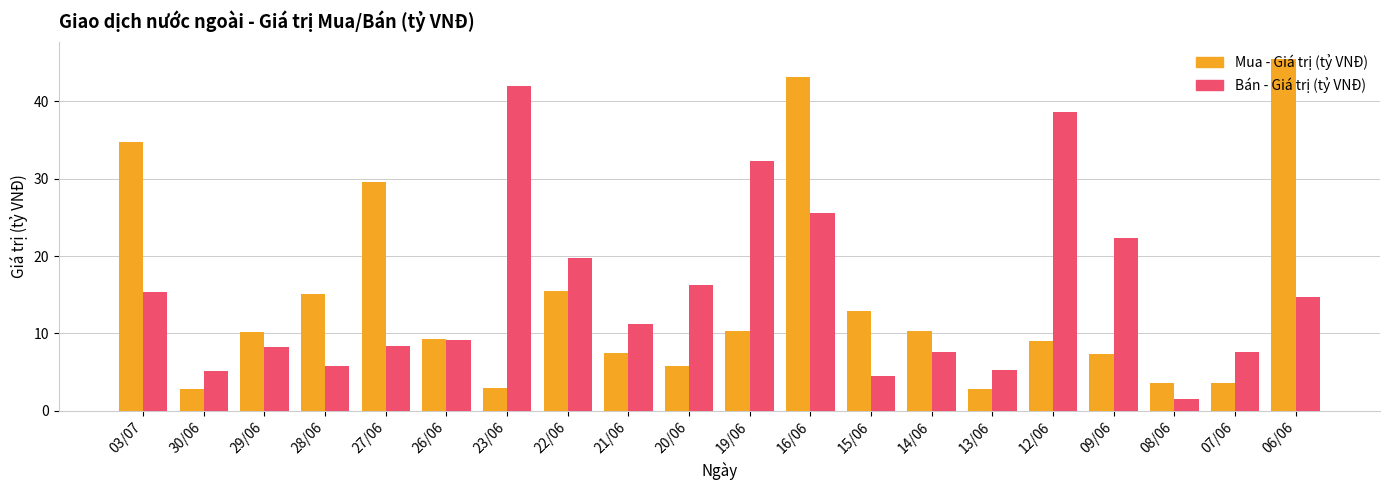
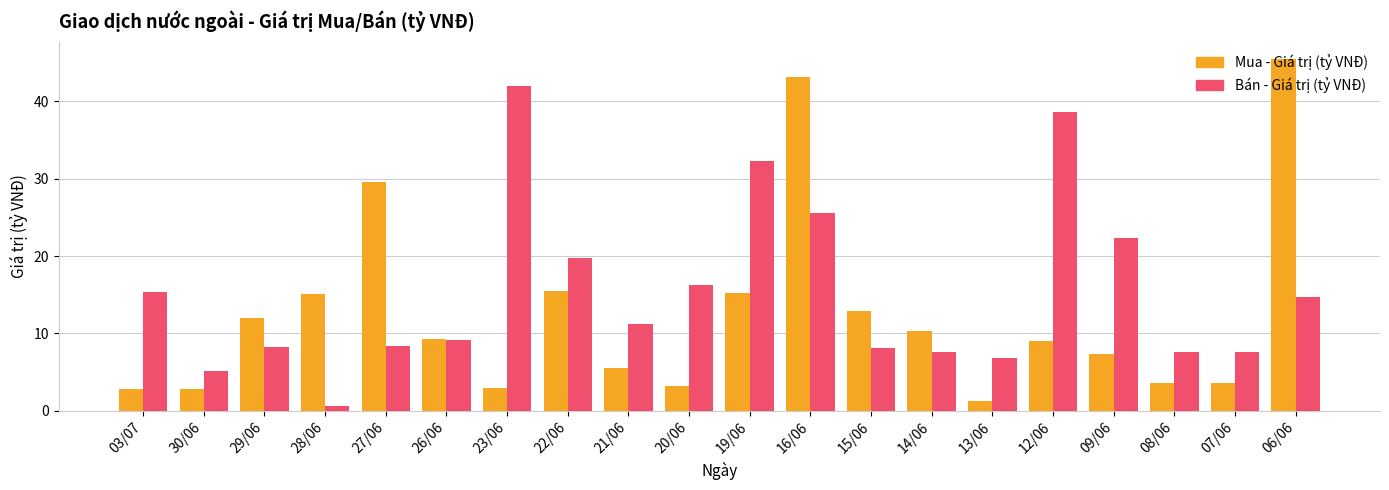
  {
    "Mua - Giá trị (tỷ VNĐ)": {
-     "03/07": 35,
+     "03/07": 3,
      "30/06": 3,
-     "29/06": 10,
+     "29/06": 12,
      "28/06": 15,
      "27/06": 30,
      "26/06": 9,
      "23/06": 3,
      "22/06": 15,
-     "21/06": 7,
-     "20/06": 6,
-     "19/06": 10,
+     "21/06": 6,
+     "20/06": 3,
+     "19/06": 15,
      "16/06": 43,
      "15/06": 13,
      "14/06": 10,
-     "13/06": 3,
+     "13/06": 1,
      "12/06": 9,
      "09/06": 7,
      "08/06": 4,
      "07/06": 4,
      "06/06": 45
    },
    "Bán - Giá trị (tỷ VNĐ)": {
      "03/07": 15,
      "30/06": 5,
      "29/06": 8,
-     "28/06": 6,
+     "28/06": 1,
      "27/06": 8,
      "26/06": 9,
      "23/06": 42,
      "22/06": 20,
      "21/06": 11,
      "20/06": 16,
      "19/06": 32,
      "16/06": 26,
-     "15/06": 5,
+     "15/06": 8,
      "14/06": 8,
-     "13/06": 5,
+     "13/06": 7,
      "12/06": 39,
      "09/06": 22,
-     "08/06": 2,
+     "08/06": 8,
      "07/06": 8,
      "06/06": 15
    }
  }
